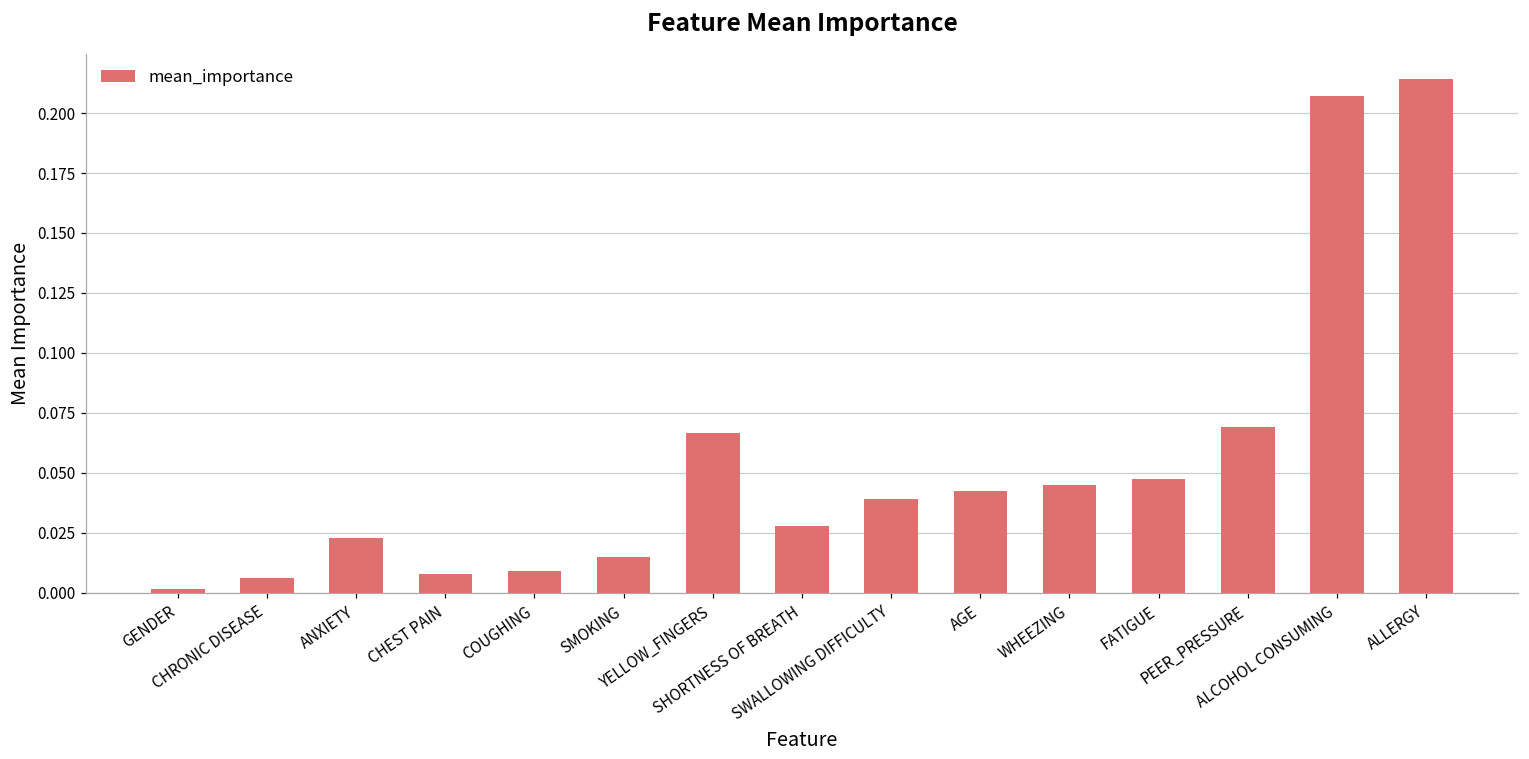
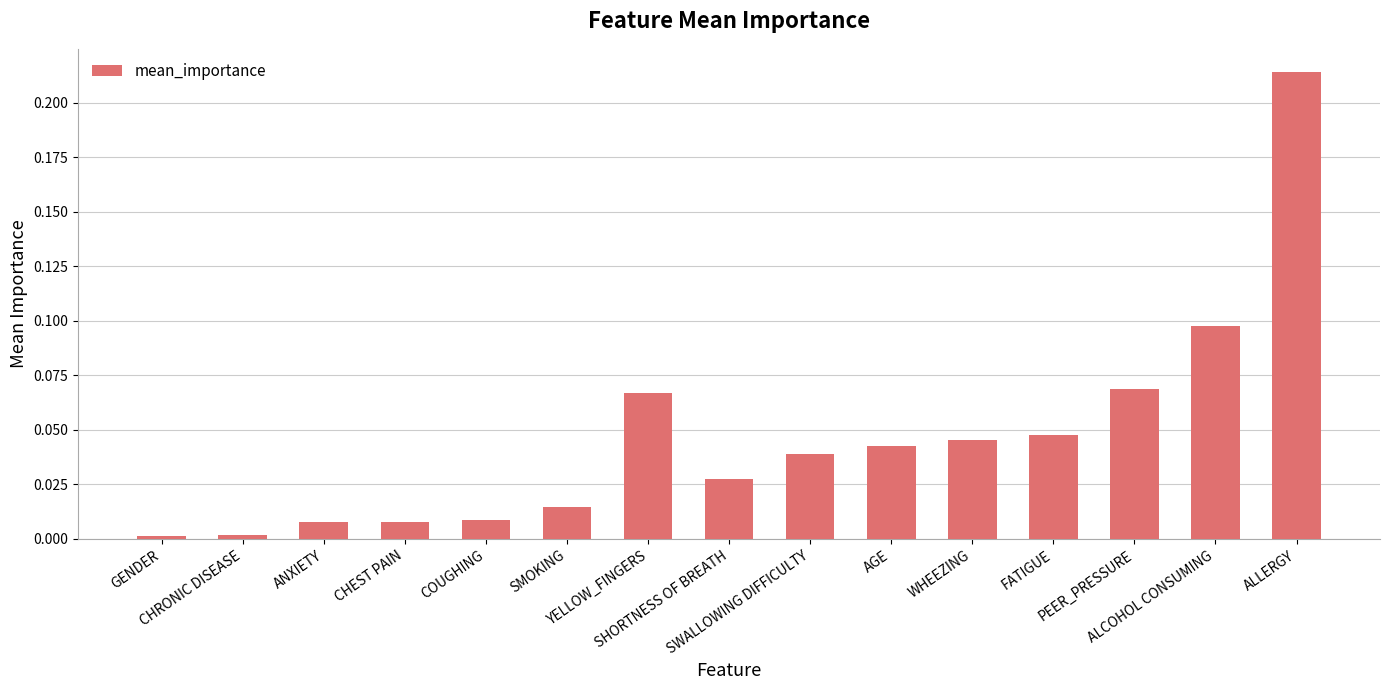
  {
    "GENDER": 0.001,
-   "CHRONIC DISEASE": 0.006,
-   "ANXIETY": 0.023,
+   "CHRONIC DISEASE": 0.002,
+   "ANXIETY": 0.008,
    "CHEST PAIN": 0.008,
    "COUGHING": 0.009,
    "SMOKING": 0.015,
    "YELLOW_FINGERS": 0.067,
    "SHORTNESS OF BREATH": 0.028,
    "SWALLOWING DIFFICULTY": 0.039,
    "AGE": 0.042,
    "WHEEZING": 0.045,
    "FATIGUE": 0.048,
    "PEER_PRESSURE": 0.069,
-   "ALCOHOL CONSUMING": 0.207,
+   "ALCOHOL CONSUMING": 0.098,
    "ALLERGY": 0.214
  }
